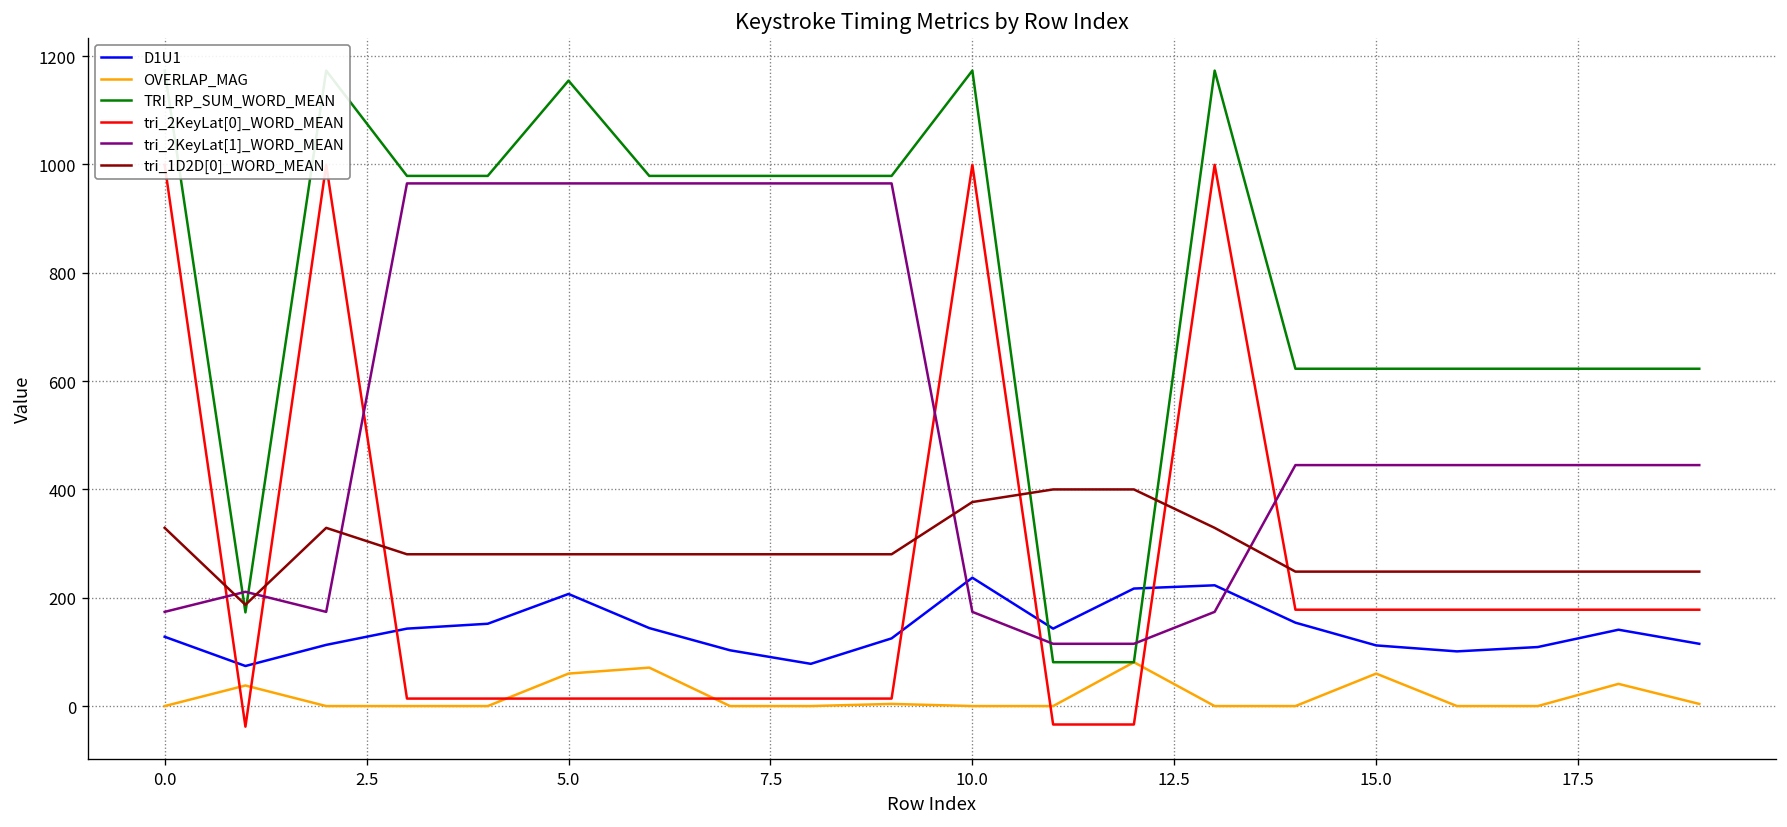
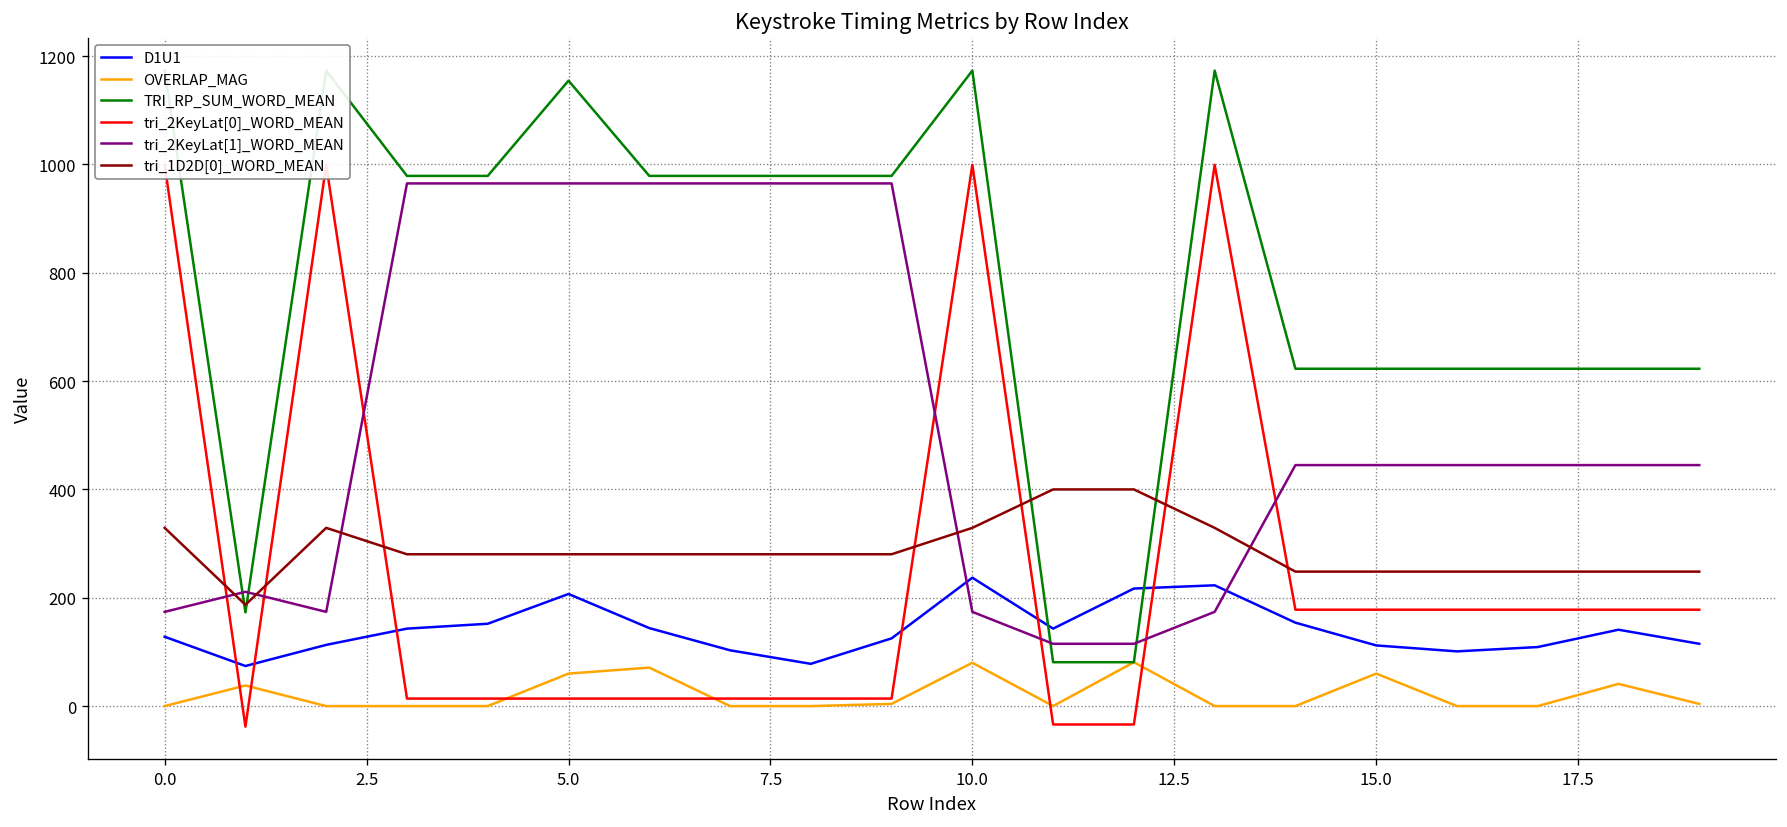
  {
    "D1U1": {
      "0.0": 130,
      "5.0": 210,
      "10.0": 240,
      "15.0": 110
    },
    "OVERLAP_MAG": {
      "0.0": 0,
      "5.0": 60,
-     "10.0": 0,
+     "10.0": 80,
      "15.0": 60
    },
    "TRI_RP_SUM_WORD_MEAN": {
      "5.0": 1150,
      "10.0": 1170,
      "15.0": 620
    },
    "tri_2KeyLat[0]_WORD_MEAN": {
      "5.0": 10,
      "10.0": 1000,
      "15.0": 180
    },
    "tri_2KeyLat[1]_WORD_MEAN": {
      "0.0": 170,
      "5.0": 970,
      "10.0": 170,
      "15.0": 440
    },
    "tri_1D2D[0]_WORD_MEAN": {
      "0.0": 330,
      "5.0": 280,
-     "10.0": 380,
+     "10.0": 330,
      "15.0": 250
    }
  }
